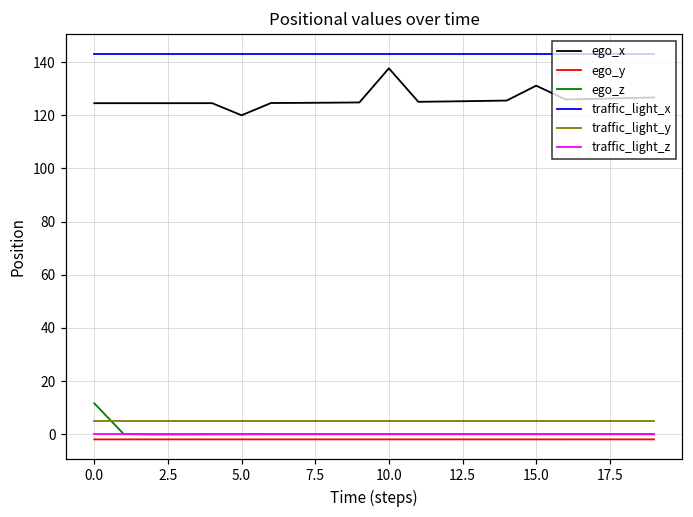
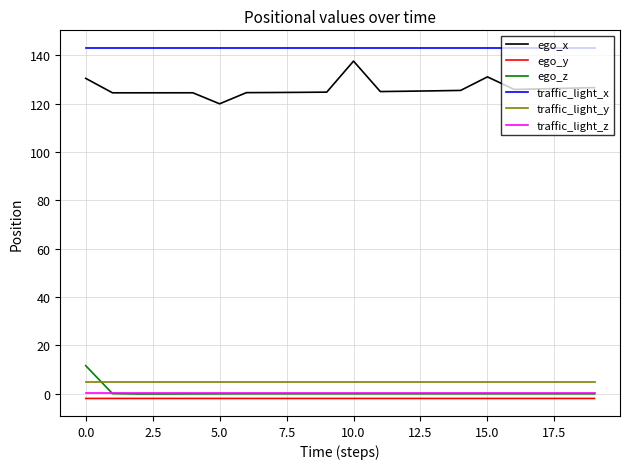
  {
    "ego_x": {
-     "0.0": 125,
+     "0.0": 130,
      "5.0": 120,
      "10.0": 138,
      "15.0": 131
    },
    "ego_y": {
      "0.0": -2,
      "5.0": -2,
      "10.0": -2,
      "15.0": -2
    },
    "ego_z": {
      "0.0": 12
    },
    "traffic_light_x": {
      "0.0": 143,
      "5.0": 143,
      "10.0": 143,
      "15.0": 143
    },
    "traffic_light_y": {
      "0.0": 5,
      "5.0": 5,
      "10.0": 5,
      "15.0": 5
    },
    "traffic_light_z": {
      "0.0": 0
    }
  }
